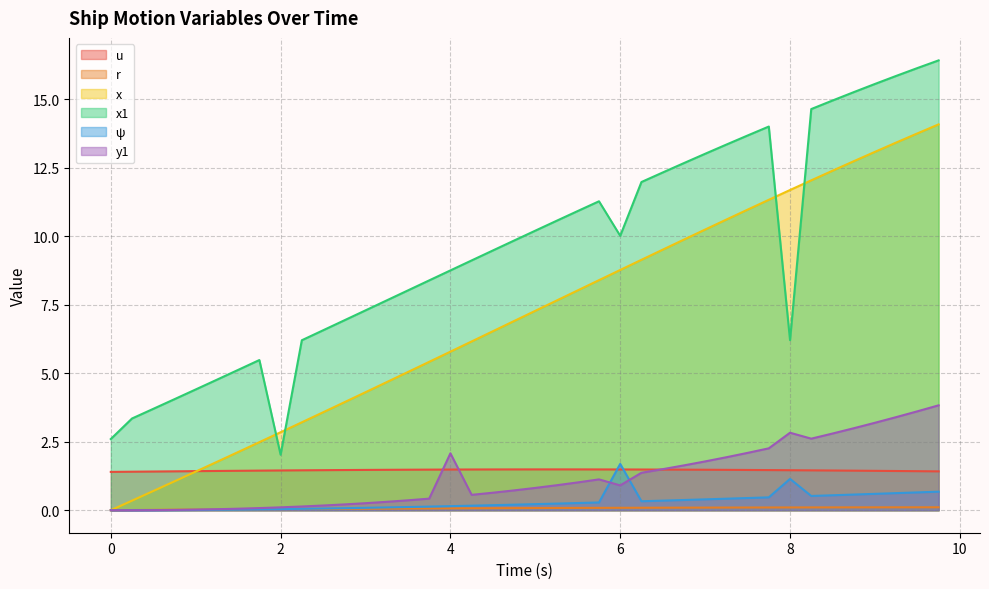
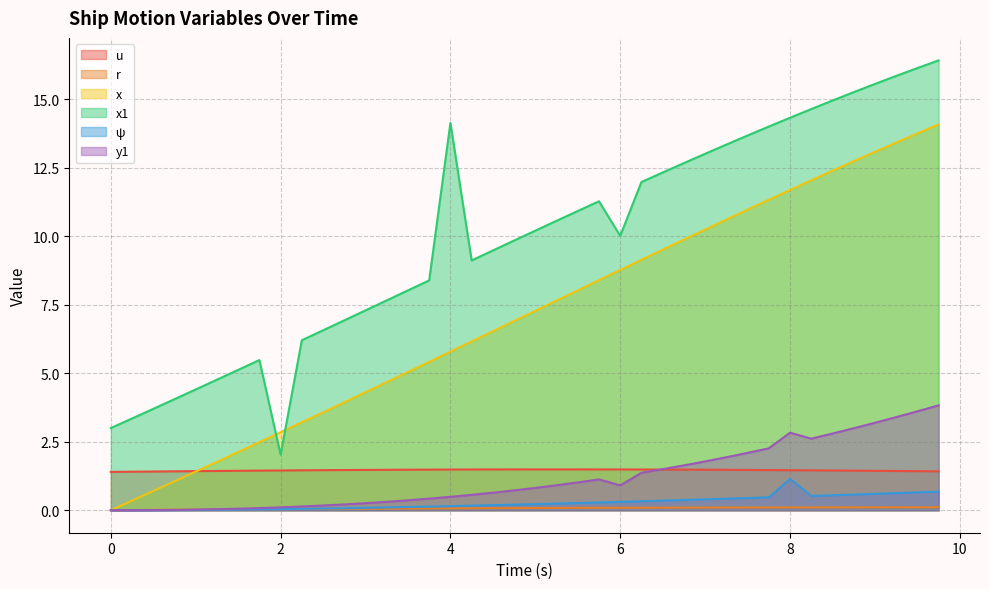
  {
    "x1": {
-     "0": 2.6,
+     "0": 3.0,
      "2": 2.0,
-     "4": 8.8,
+     "4": 14.1,
      "6": 10.0,
-     "8": 6.2
+     "8": 14.3
    },
    "ψ": {
-     "6": 1.7,
+     "6": 0.3,
      "8": 1.1
    },
    "y1": {
-     "4": 2.1,
+     "4": 0.5,
      "6": 0.9,
      "8": 2.8
    }
  }
